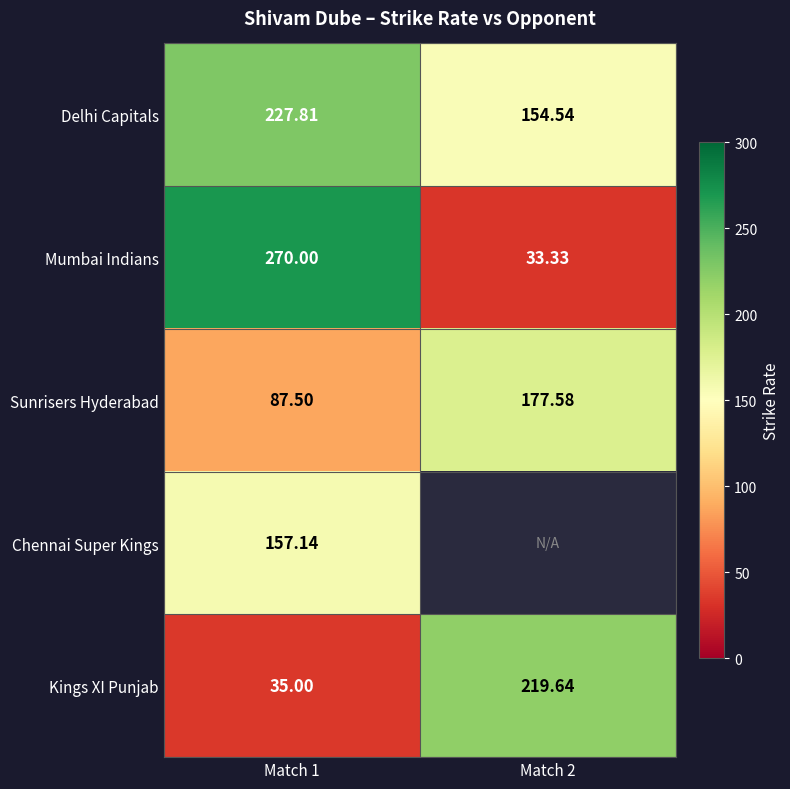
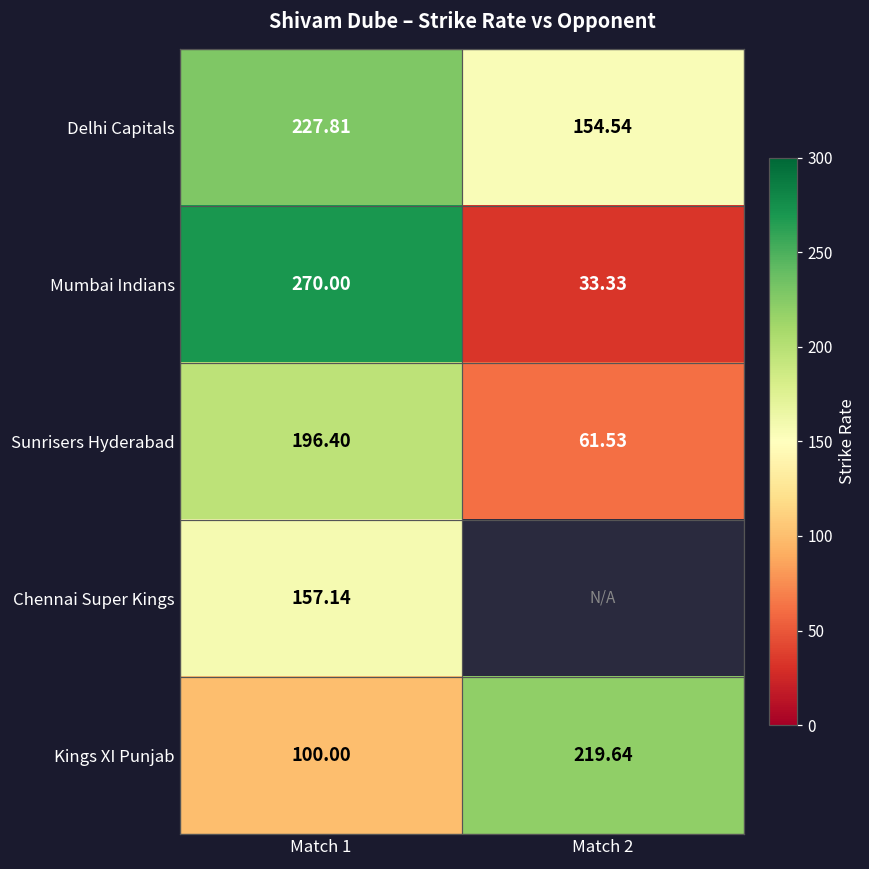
  {
    "Delhi Capitals": {
      "Match 1": 227.81,
      "Match 2": 154.54
    },
    "Mumbai Indians": {
      "Match 1": 270.00,
      "Match 2": 33.33
    },
    "Sunrisers Hyderabad": {
-     "Match 1": 87.50,
-     "Match 2": 177.58
+     "Match 1": 196.40,
+     "Match 2": 61.53
    },
    "Chennai Super Kings": {
      "Match 1": 157.14
    },
    "Kings XI Punjab": {
-     "Match 1": 35.00,
+     "Match 1": 100.00,
      "Match 2": 219.64
    }
  }
